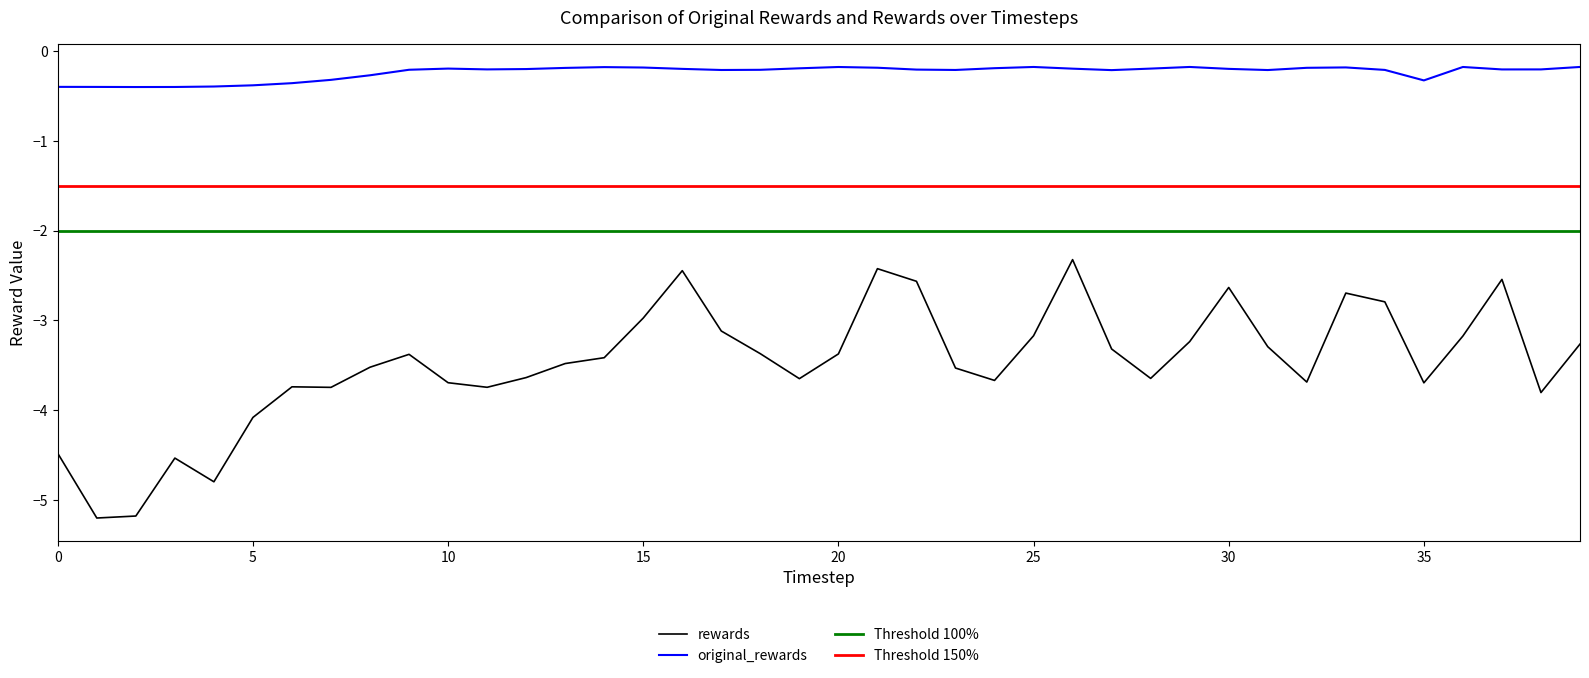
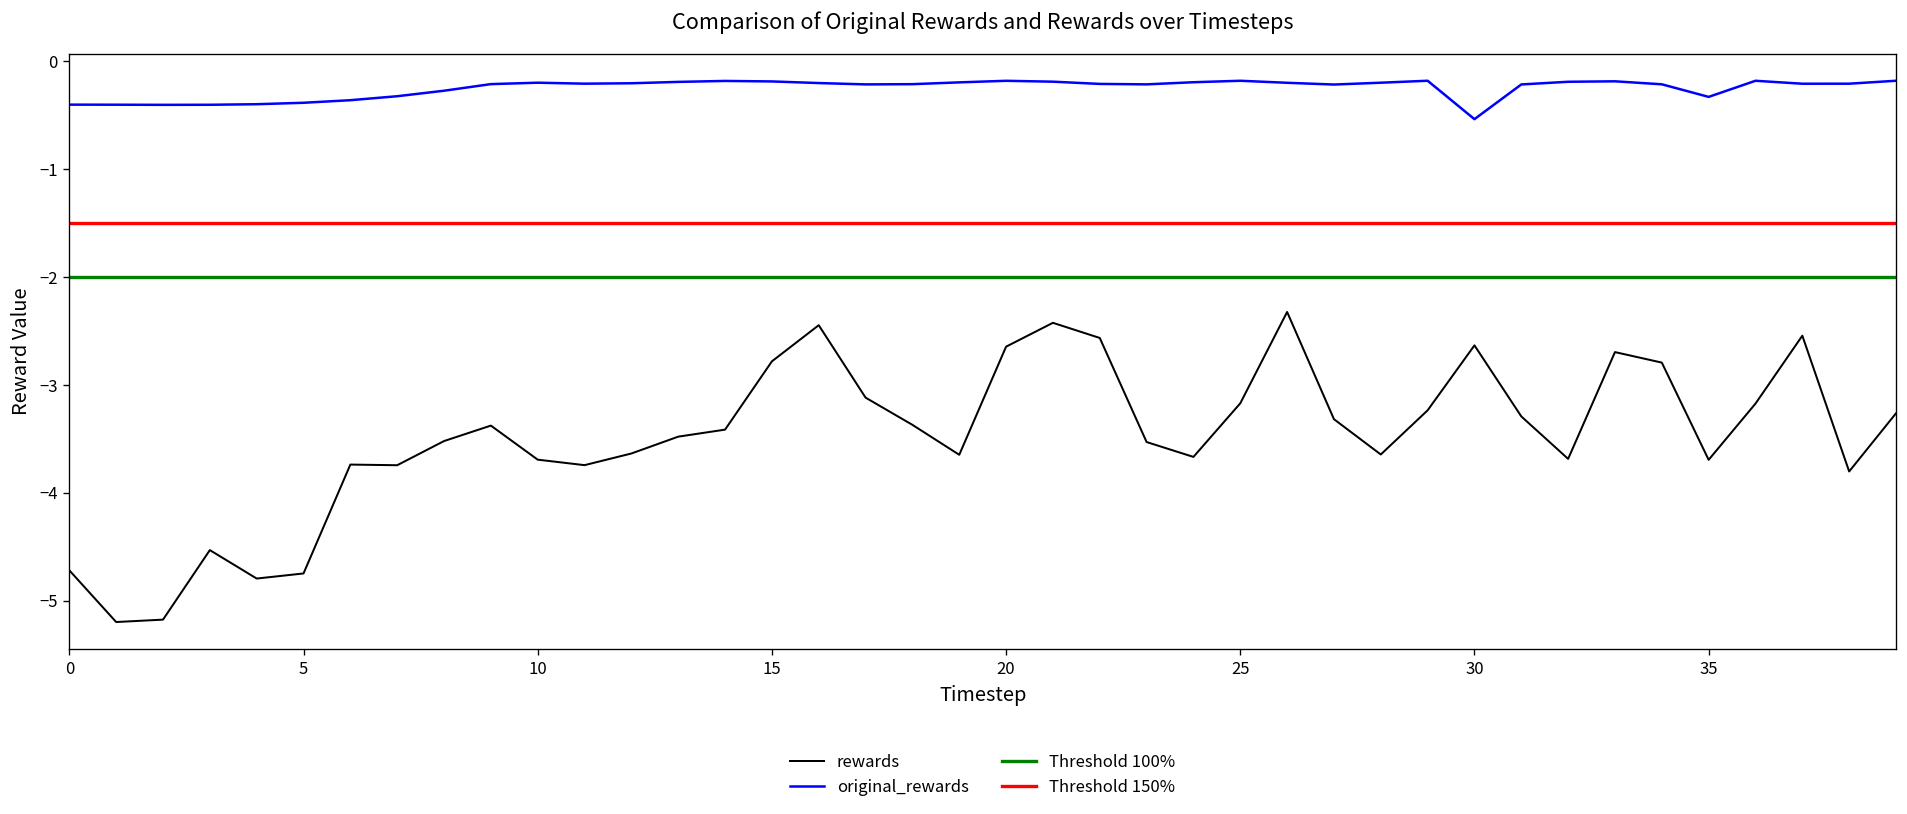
  {
    "rewards": {
-     "0": -4.5,
-     "5": -4.1,
+     "0": -4.7,
+     "5": -4.7,
      "10": -3.7,
-     "15": -3.0,
-     "20": -3.4,
+     "15": -2.8,
+     "20": -2.6,
      "25": -3.2,
      "30": -2.6,
      "35": -3.7
    },
    "original_rewards": {
      "0": -0.4,
      "5": -0.4,
      "10": -0.2,
      "15": -0.2,
      "20": -0.2,
      "25": -0.2,
-     "30": -0.2,
+     "30": -0.5,
      "35": -0.3
    }
  }
